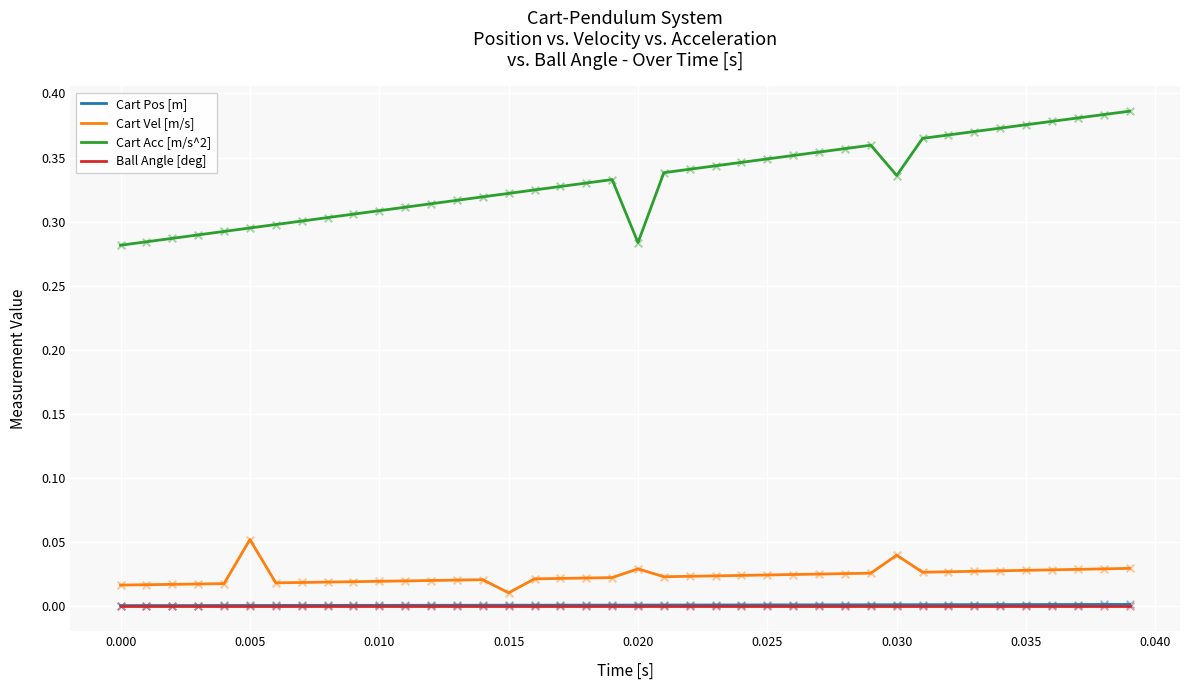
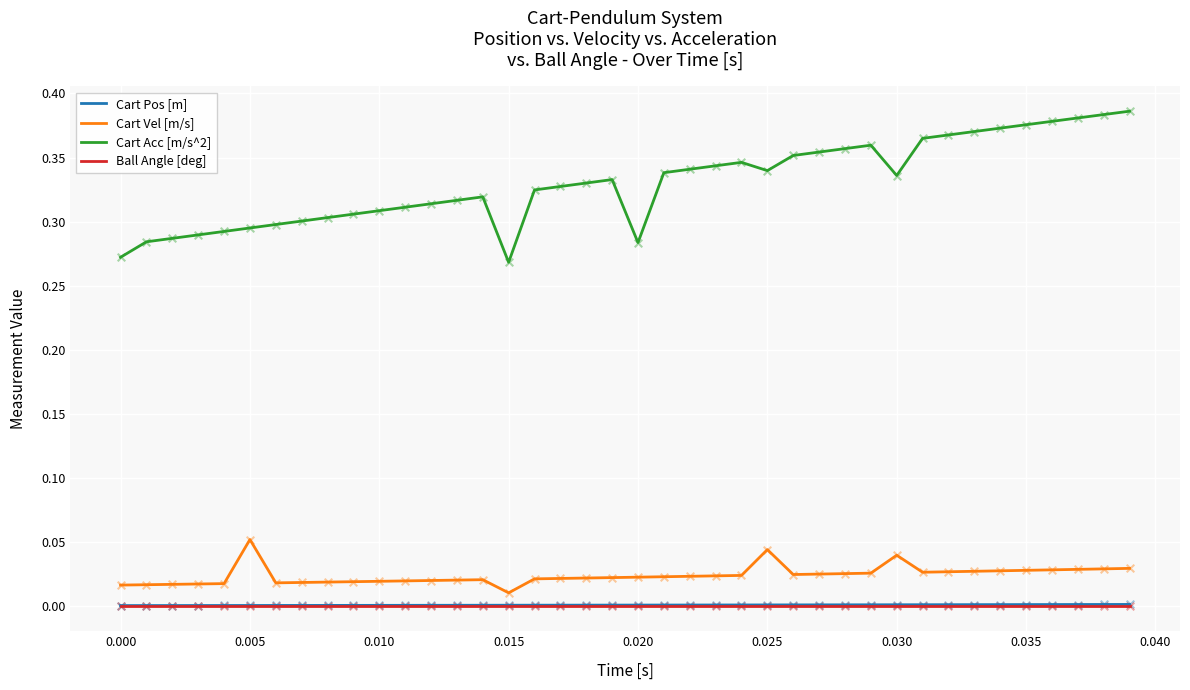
  {
    "Cart Vel [m/s]": {
      "0.000": 0.017,
      "0.005": 0.052,
      "0.010": 0.020,
      "0.015": 0.011,
-     "0.020": 0.029,
-     "0.025": 0.025,
+     "0.020": 0.023,
+     "0.025": 0.044,
      "0.030": 0.040,
      "0.035": 0.028
    },
    "Cart Acc [m/s^2]": {
-     "0.000": 0.282,
+     "0.000": 0.272,
      "0.005": 0.295,
      "0.010": 0.309,
-     "0.015": 0.322,
+     "0.015": 0.268,
      "0.020": 0.284,
-     "0.025": 0.349,
+     "0.025": 0.340,
      "0.030": 0.336,
      "0.035": 0.376
    }
  }
